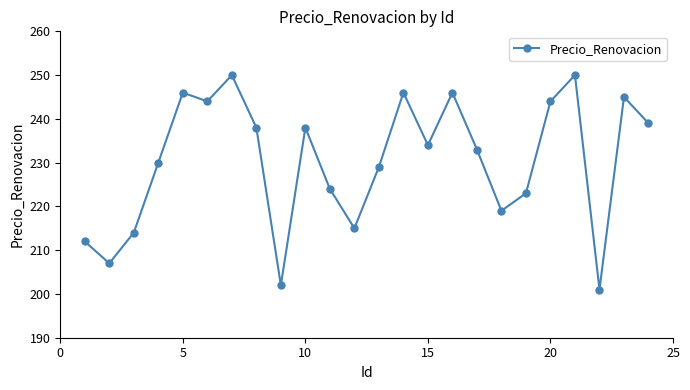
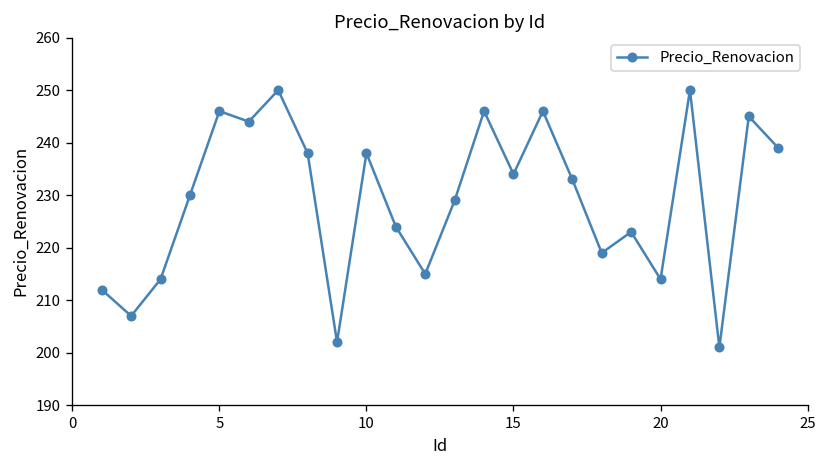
  {
    "5": 246,
    "10": 238,
    "15": 234,
-   "20": 244
+   "20": 214
  }
